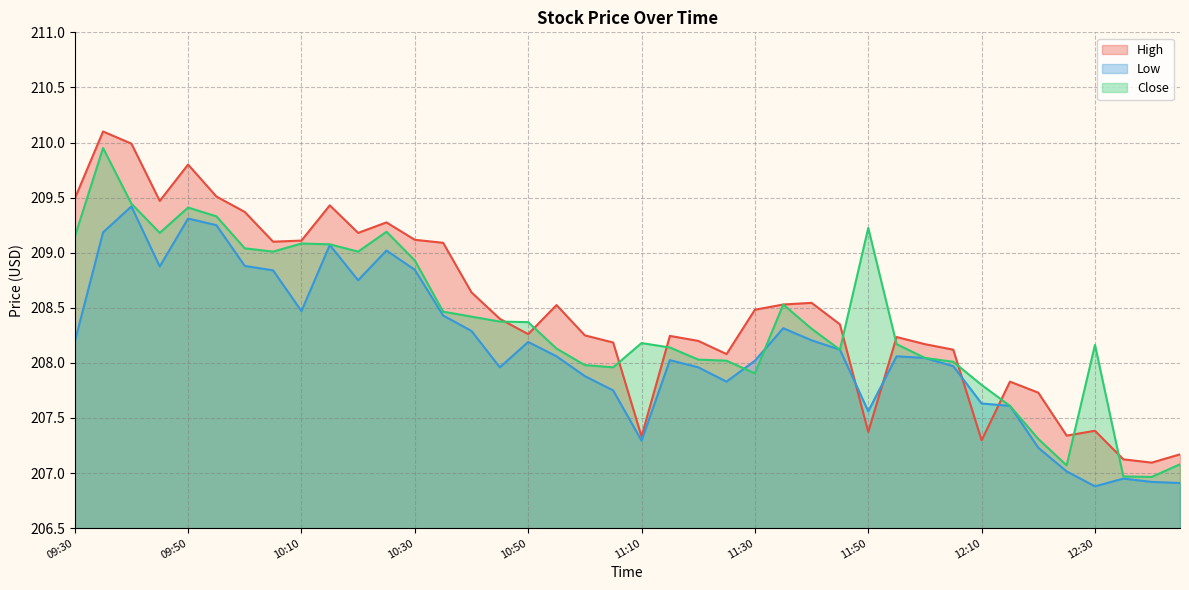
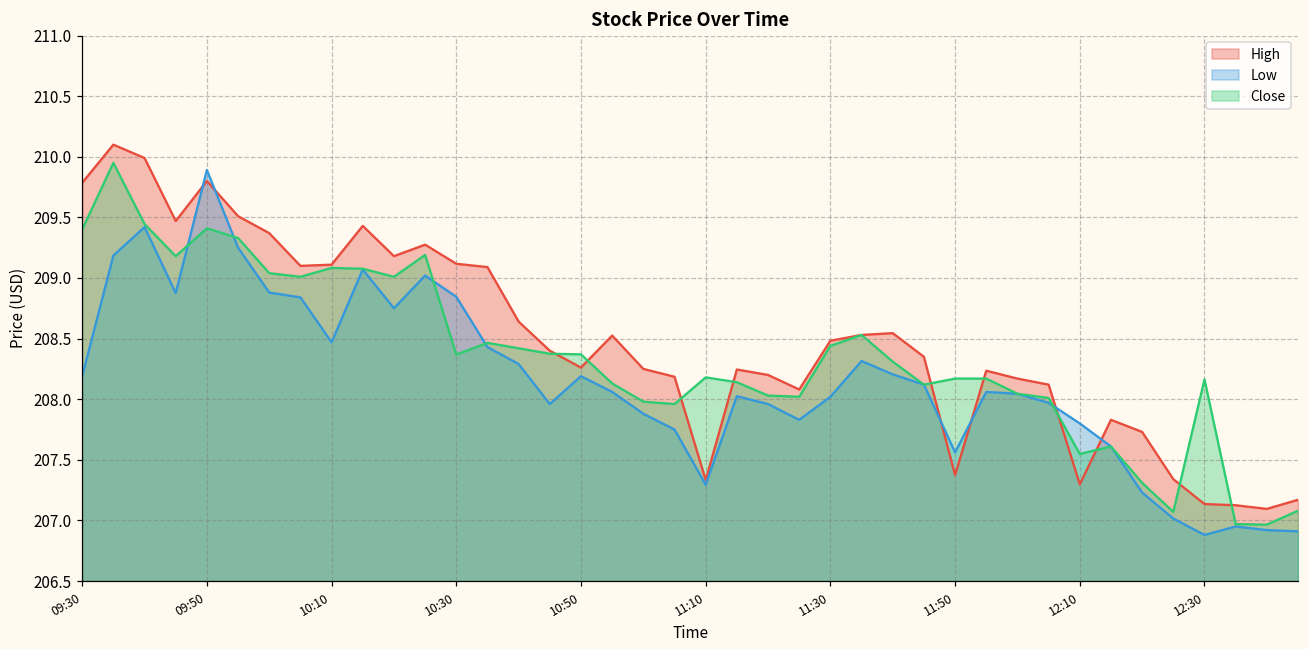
  {
    "High": {
-     "09:30": 209.49,
+     "09:30": 209.79,
      "09:50": 209.80,
      "10:10": 209.11,
      "10:30": 209.12,
      "10:50": 208.26,
      "11:10": 207.33,
      "11:30": 208.48,
      "11:50": 207.37,
      "12:10": 207.30,
-     "12:30": 207.38
+     "12:30": 207.13
    },
    "Low": {
      "09:30": 208.19,
-     "09:50": 209.31,
+     "09:50": 209.89,
      "10:10": 208.47,
      "10:30": 208.85,
      "10:50": 208.19,
      "11:10": 207.29,
      "11:30": 208.02,
      "11:50": 207.56,
-     "12:10": 207.63,
+     "12:10": 207.80,
      "12:30": 206.88
    },
    "Close": {
-     "09:30": 209.14,
+     "09:30": 209.40,
      "09:50": 209.41,
      "10:10": 209.08,
-     "10:30": 208.93,
+     "10:30": 208.37,
      "10:50": 208.37,
      "11:10": 208.18,
-     "11:30": 207.91,
-     "11:50": 209.22,
-     "12:10": 207.80,
+     "11:30": 208.44,
+     "11:50": 208.17,
+     "12:10": 207.55,
      "12:30": 208.16
    }
  }
